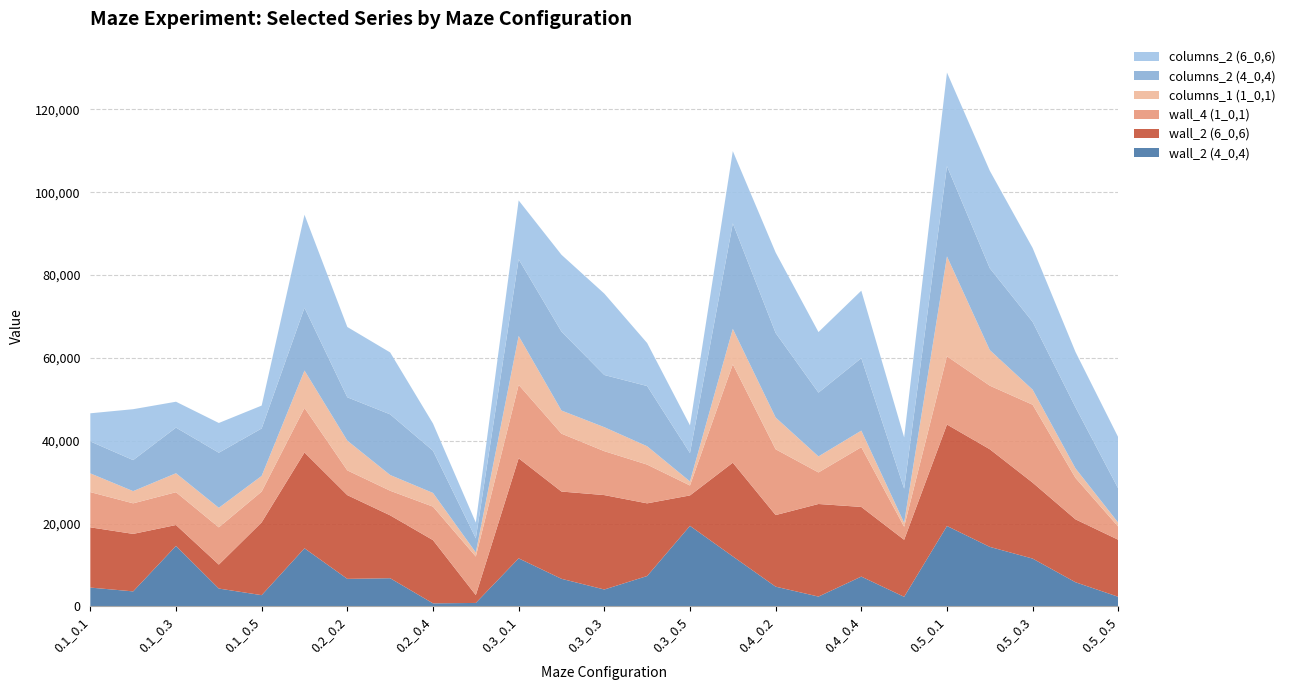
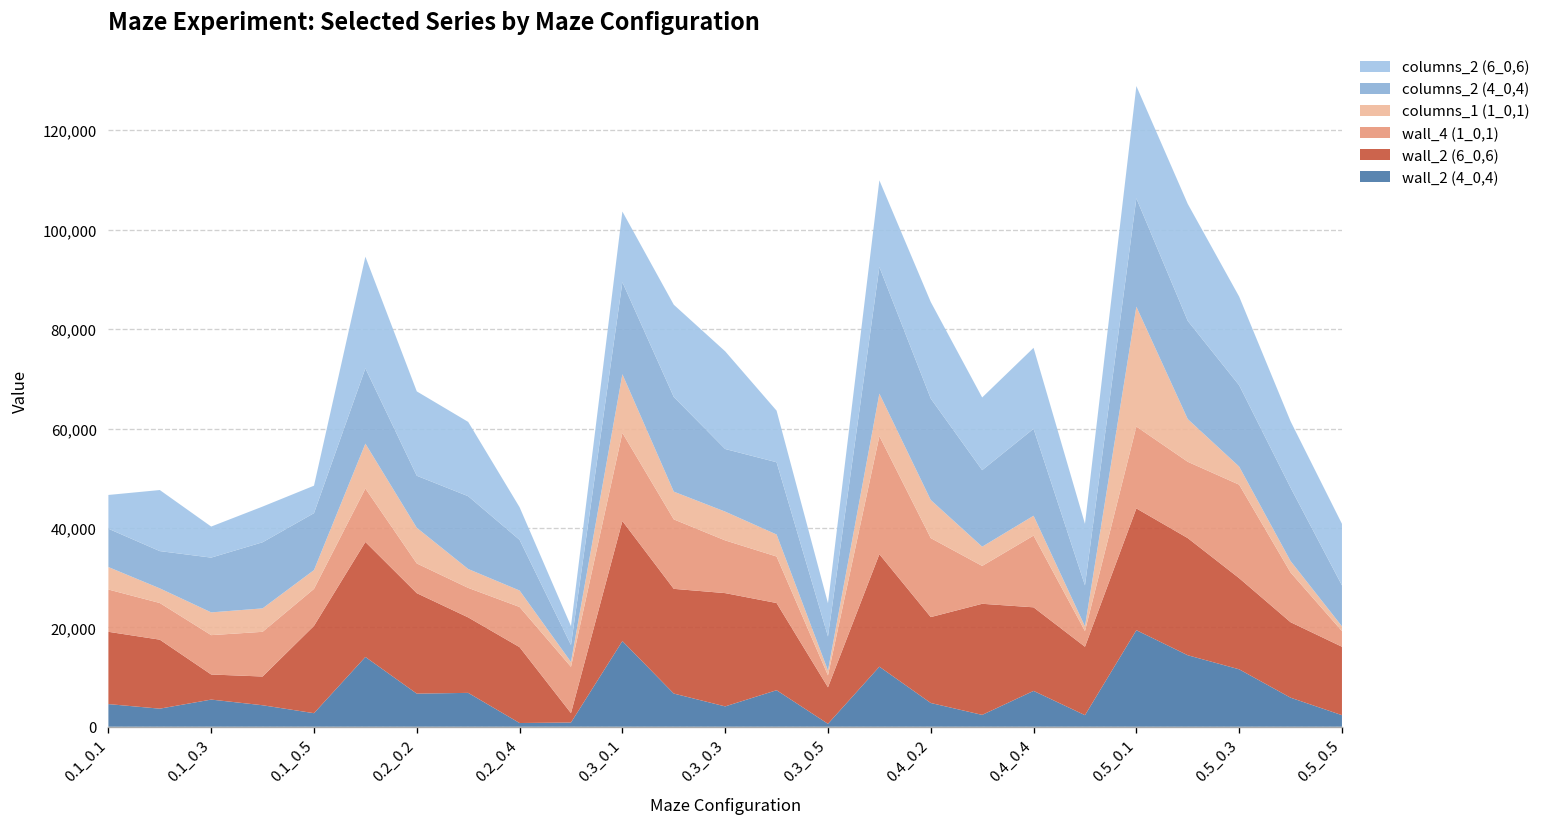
  {
    "wall_2 (4_0,4)": {
      "0.1_0.1": "5,000",
-     "0.1_0.3": "15,000",
+     "0.1_0.3": "5,000",
      "0.1_0.5": "3,000",
      "0.2_0.2": "7,000",
      "0.2_0.4": "1,000",
-     "0.3_0.1": "12,000",
+     "0.3_0.1": "17,000",
      "0.3_0.3": "4,000",
-     "0.3_0.5": "19,000",
+     "0.3_0.5": "1,000",
      "0.4_0.2": "5,000",
      "0.4_0.4": "7,000",
      "0.5_0.1": "19,000",
      "0.5_0.3": "12,000",
      "0.5_0.5": "2,000"
    },
    "wall_2 (6_0,6)": {
      "0.1_0.1": "15,000",
      "0.1_0.3": "5,000",
      "0.1_0.5": "18,000",
      "0.2_0.2": "20,000",
      "0.2_0.4": "15,000",
      "0.3_0.1": "24,000",
      "0.3_0.3": "23,000",
      "0.3_0.5": "7,000",
      "0.4_0.2": "17,000",
      "0.4_0.4": "17,000",
      "0.5_0.1": "25,000",
      "0.5_0.3": "18,000",
      "0.5_0.5": "14,000"
    }
  }
